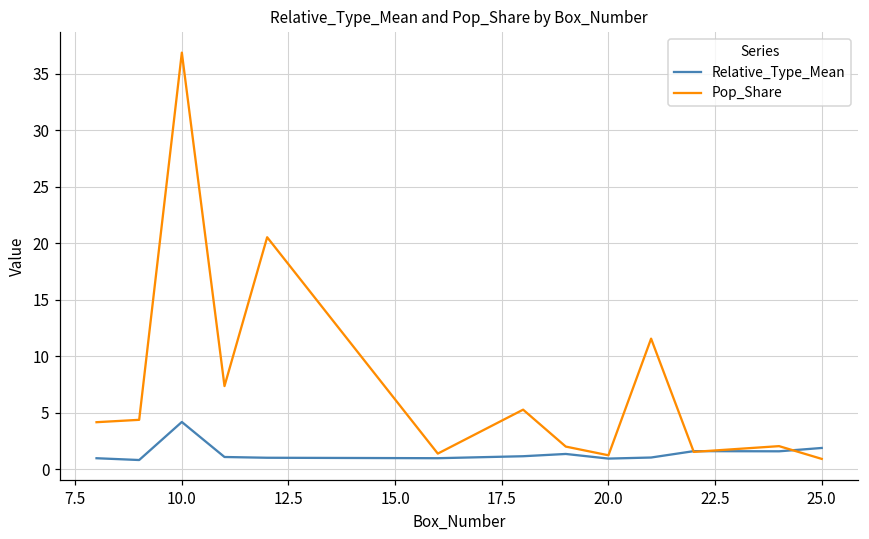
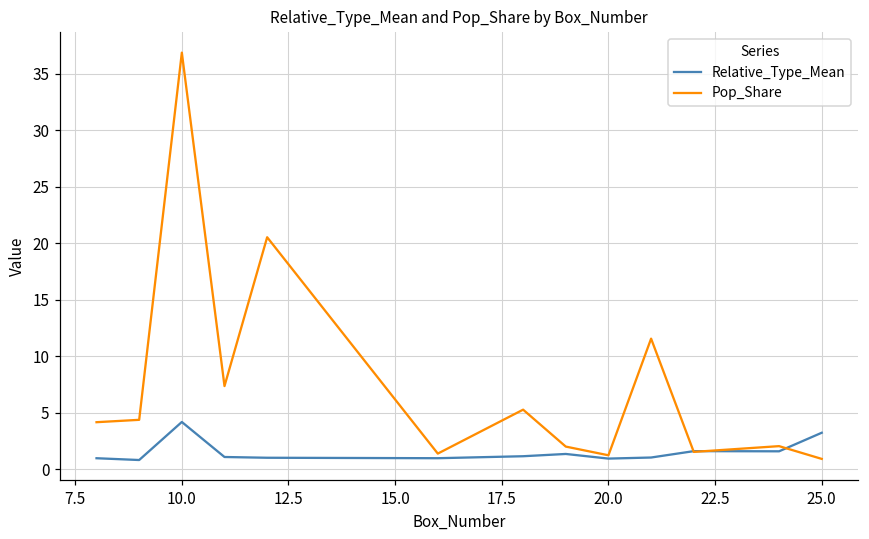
  {
    "Relative_Type_Mean": {
      "10.0": 4.2,
      "20.0": 0.9,
-     "25.0": 1.9
+     "25.0": 3.2
    },
    "Pop_Share": {
      "10.0": 36.9,
      "20.0": 1.2,
      "25.0": 0.9
    }
  }
